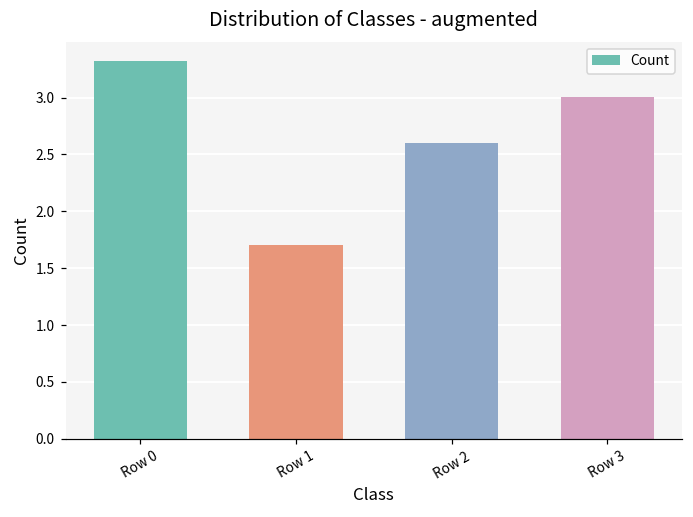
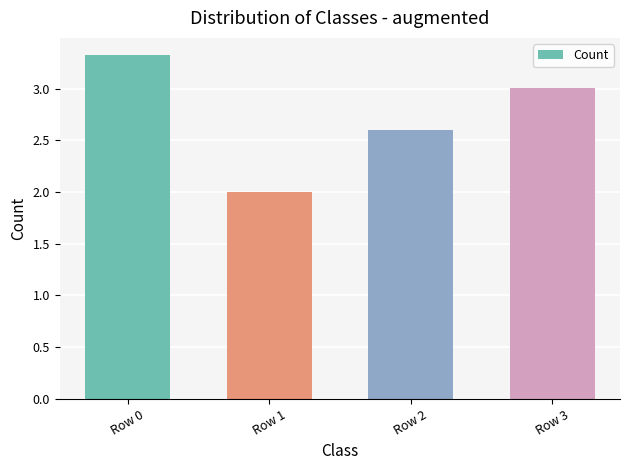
  {
    "Row 0": 3.32,
-   "Row 1": 1.7,
+   "Row 1": 2.0,
    "Row 2": 2.6,
    "Row 3": 3.0
  }
